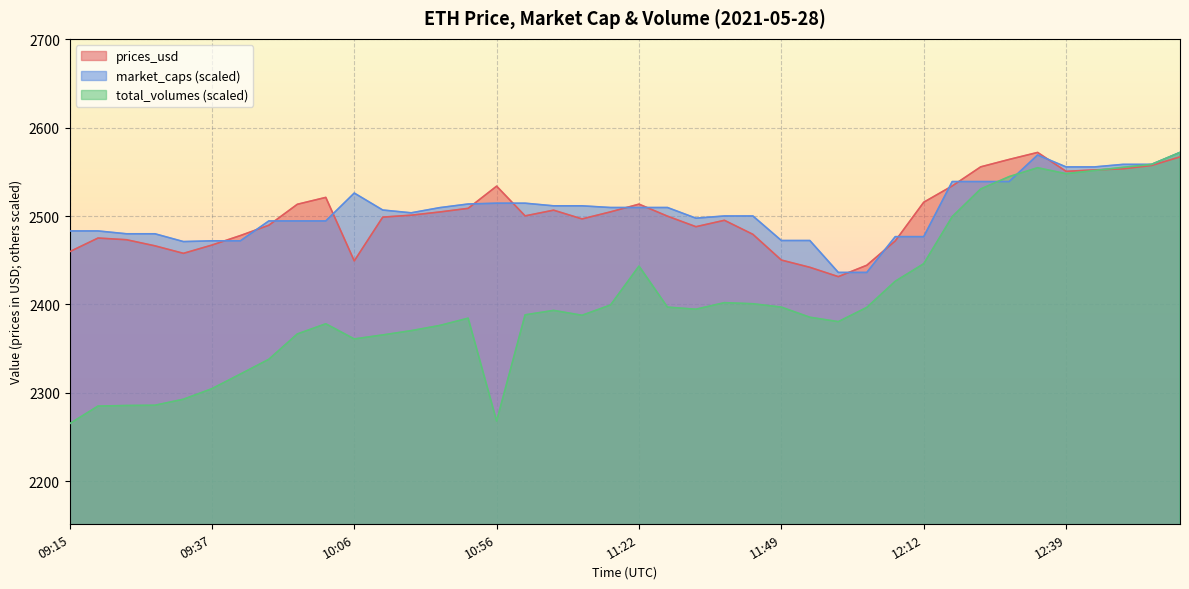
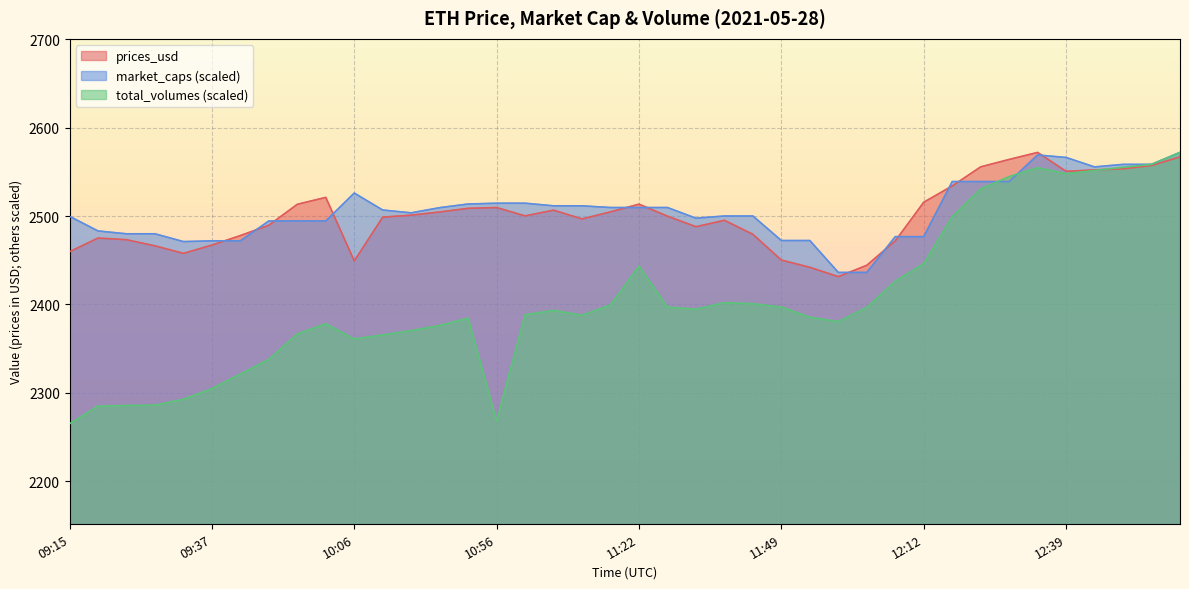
  {
    "prices_usd": {
      "09:15": 2460,
      "09:37": 2470,
      "10:06": 2450,
-     "10:56": 2530,
+     "10:56": 2510,
      "11:22": 2510,
      "11:49": 2450,
      "12:12": 2520
    },
    "market_caps (scaled)": {
-     "09:15": 2480,
+     "09:15": 2500,
      "09:37": 2470,
      "10:06": 2530,
      "10:56": 2510,
      "11:22": 2510,
      "11:49": 2470,
      "12:12": 2480,
-     "12:39": 2560
+     "12:39": 2570
    },
    "total_volumes (scaled)": {
      "09:15": 2260,
      "09:37": 2300,
      "10:06": 2360,
      "10:56": 2270,
      "11:22": 2440,
      "11:49": 2400,
      "12:12": 2450
    }
  }
